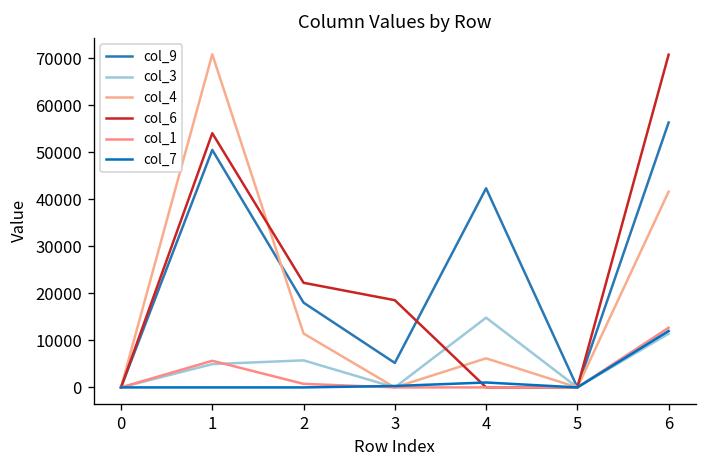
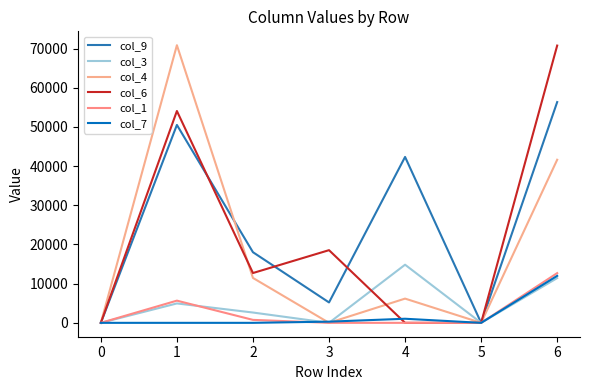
  {
    "col_3": {
      "1": 5000,
-     "2": 6000,
+     "2": 3000,
      "4": 15000
    },
    "col_6": {
      "1": 54000,
-     "2": 22000,
+     "2": 13000,
      "3": 19000,
      "6": 71000
    }
  }
